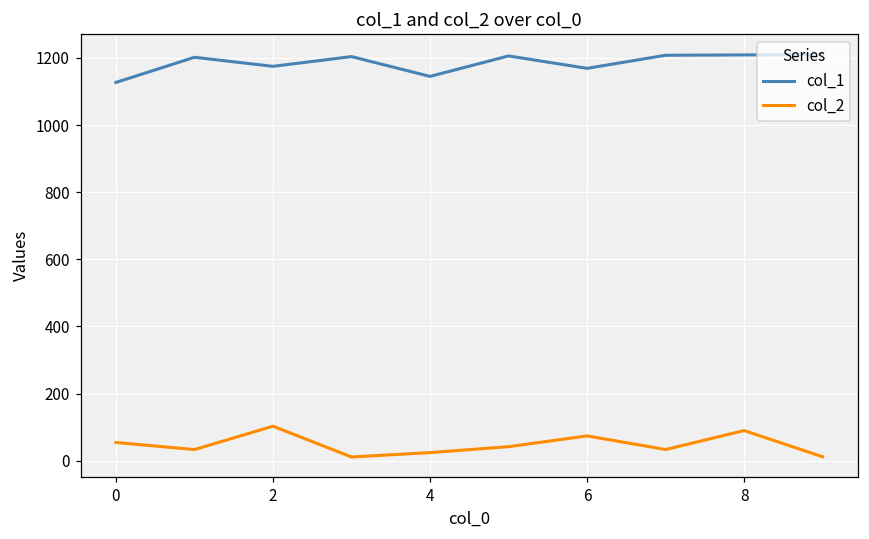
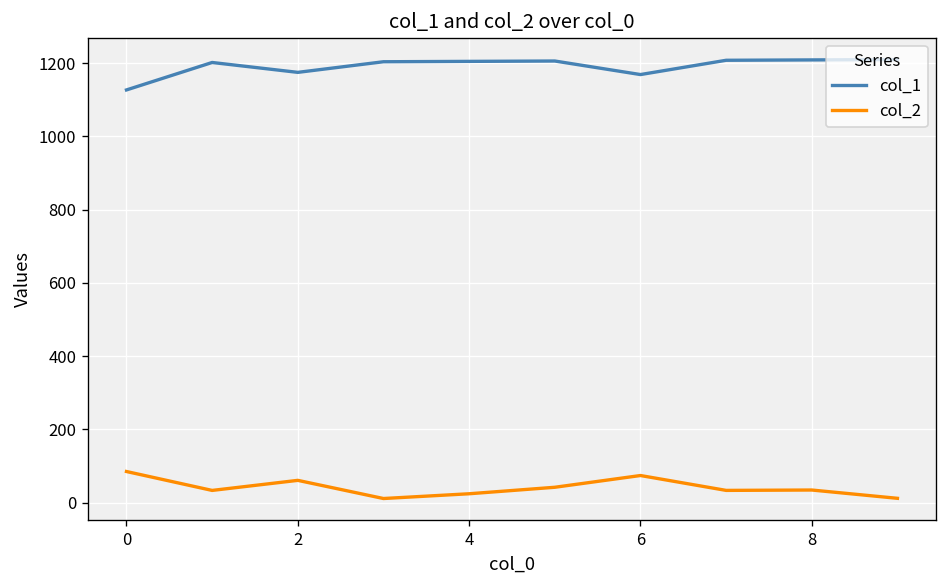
  {
    "col_1": {
      "0": 1130,
      "2": 1180,
-     "4": 1150,
+     "4": 1210,
      "6": 1170,
      "8": 1210
    },
    "col_2": {
-     "0": 50,
-     "2": 100,
+     "0": 80,
+     "2": 60,
      "4": 20,
      "6": 70,
-     "8": 90
+     "8": 30
    }
  }
